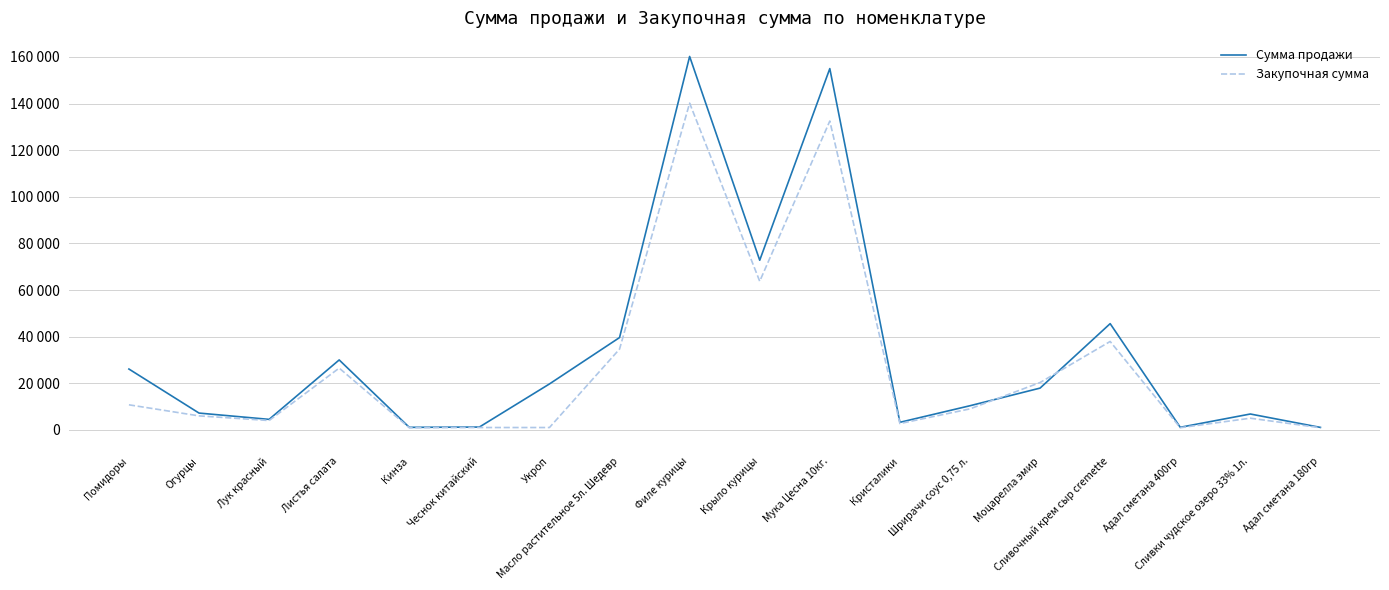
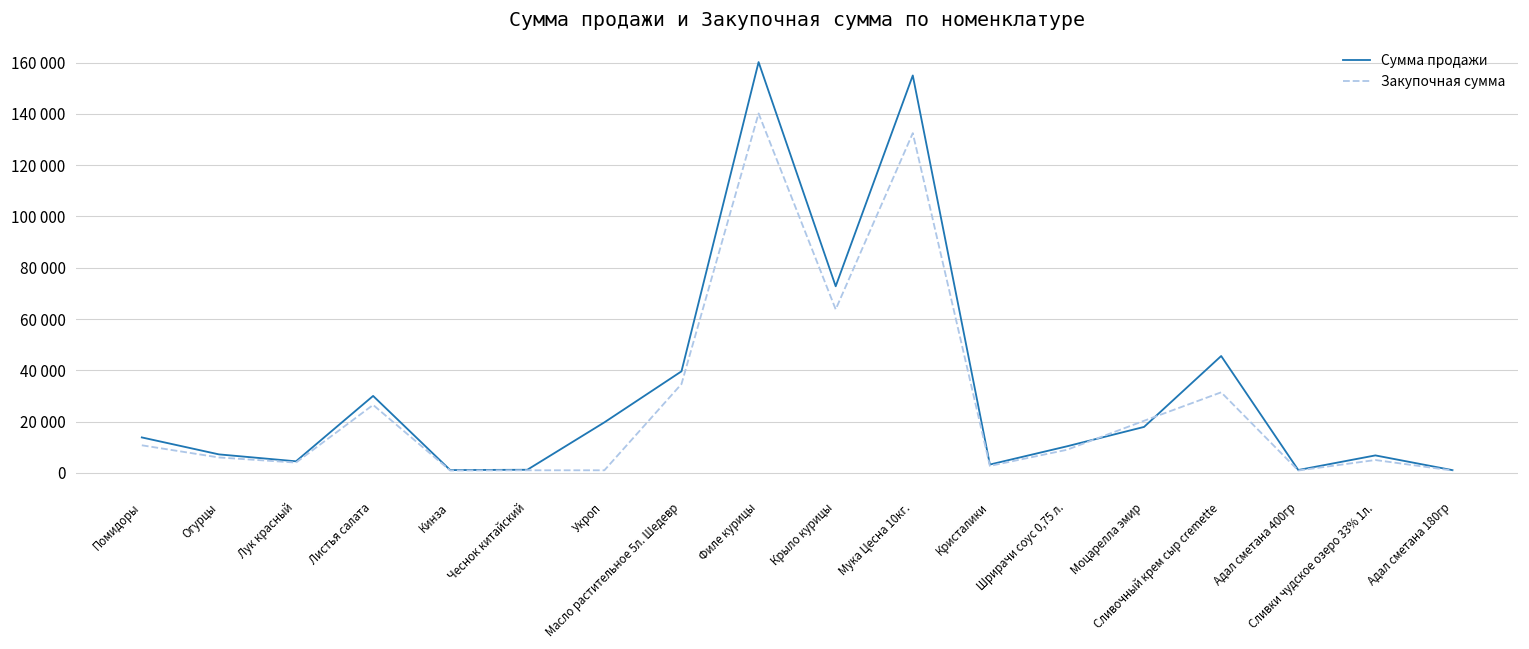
  {
    "Сумма продажи": {
-     "Помидоры": 26000,
+     "Помидоры": 14000,
      "Огурцы": 7000,
      "Листья салата": 30000,
      "Укроп": 20000,
      "Масло растительное 5л. Шедевр": 40000,
      "Филе курицы": 160000,
      "Крыло курицы": 73000,
      "Мука Цесна 10кг.": 155000,
      "Шрирачи соус 0,75 л.": 10000,
      "Моцарелла эмир": 18000,
      "Сливочный крем сыр cremette": 46000,
      "Сливки чудское озеро 33% 1л.": 7000
    },
    "Закупочная сумма": {
      "Помидоры": 11000,
      "Огурцы": 6000,
      "Листья салата": 27000,
      "Укроп": 1000,
      "Масло растительное 5л. Шедевр": 35000,
      "Филе курицы": 140000,
      "Крыло курицы": 64000,
      "Мука Цесна 10кг.": 133000,
      "Шрирачи соус 0,75 л.": 9000,
      "Моцарелла эмир": 20000,
-     "Сливочный крем сыр cremette": 38000,
+     "Сливочный крем сыр cremette": 31000,
      "Сливки чудское озеро 33% 1л.": 5000
    }
  }
